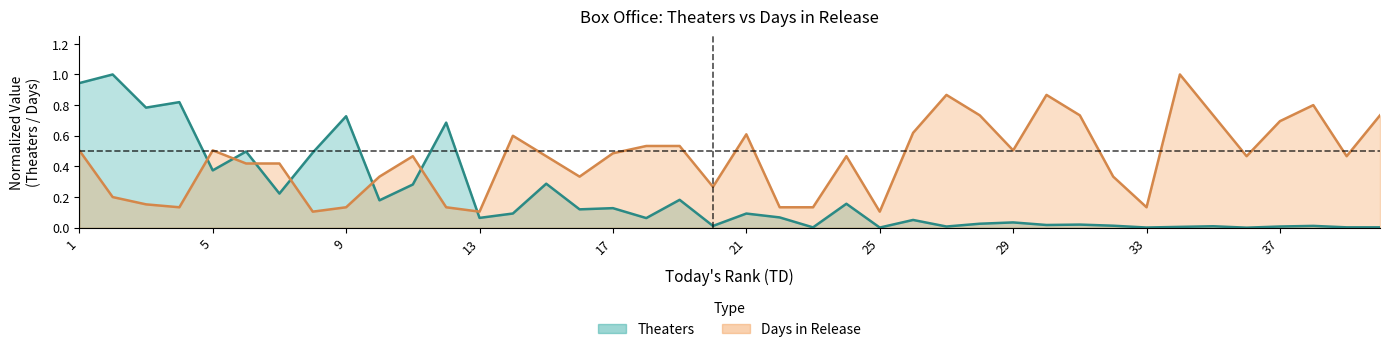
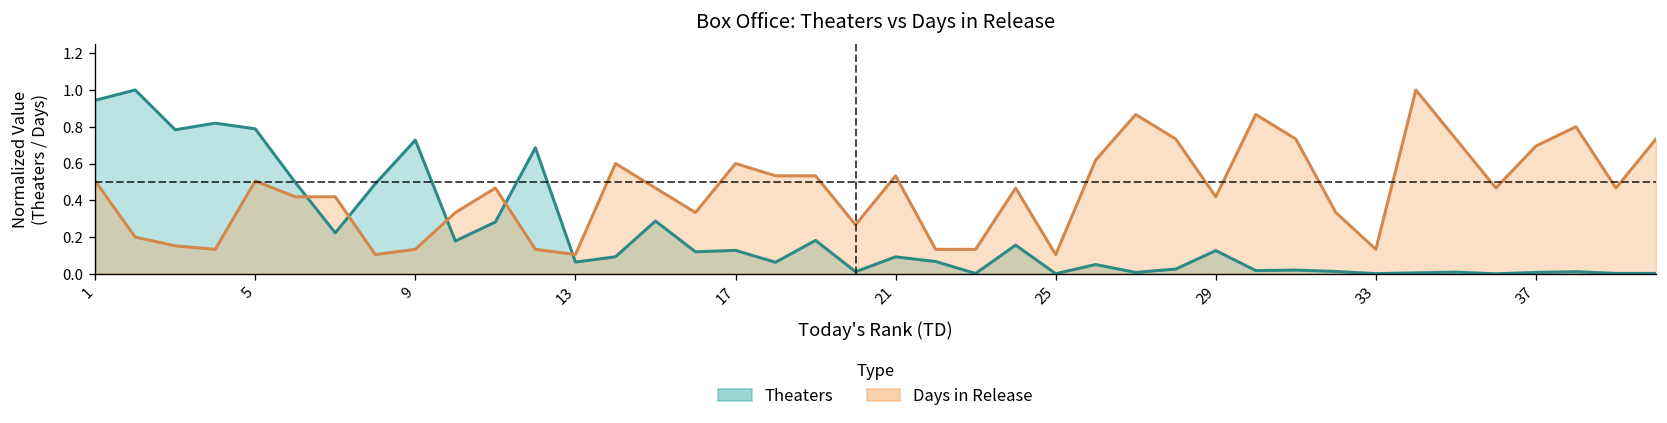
  {
    "Theaters": {
      "1": 0.94,
-     "5": 0.37,
+     "5": 0.79,
      "9": 0.73,
      "13": 0.06,
      "17": 0.13,
      "21": 0.09,
      "25": 0.00,
-     "29": 0.03,
+     "29": 0.13,
      "33": 0.00,
      "37": 0.01
    },
    "Days in Release": {
      "1": 0.50,
      "5": 0.50,
      "9": 0.13,
      "13": 0.10,
-     "17": 0.49,
-     "21": 0.61,
+     "17": 0.60,
+     "21": 0.53,
      "25": 0.10,
-     "29": 0.50,
+     "29": 0.42,
      "33": 0.13,
      "37": 0.70
    }
  }
